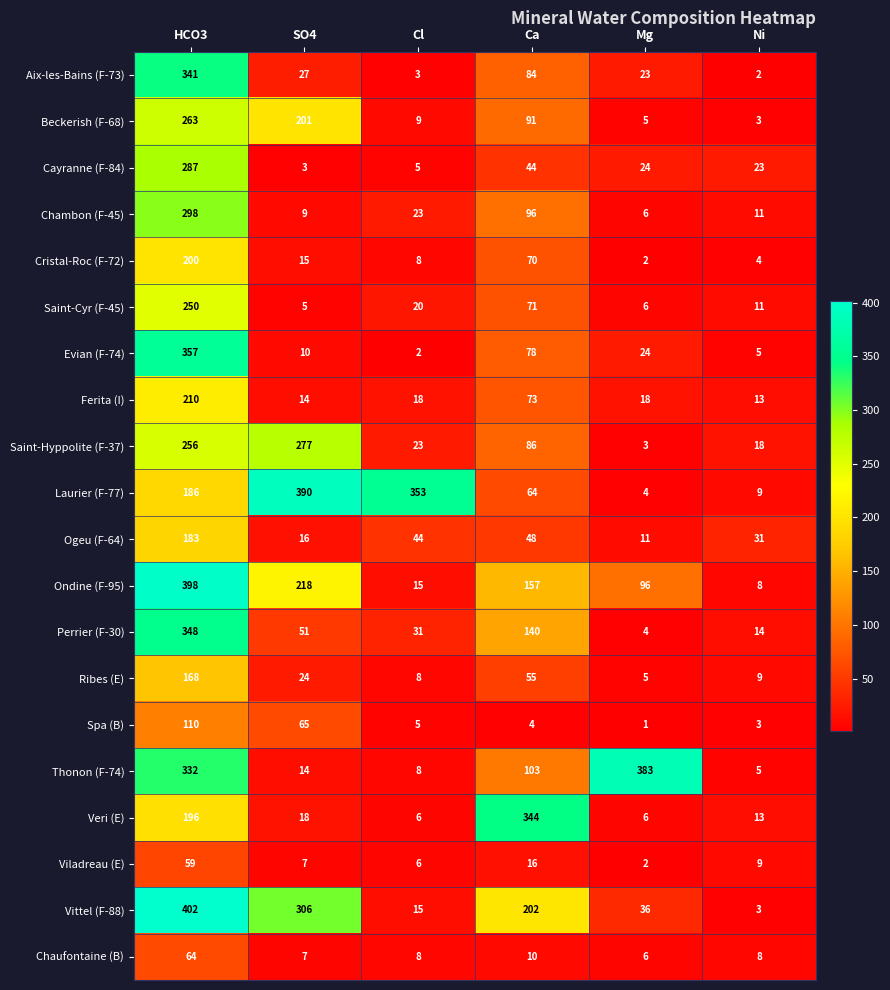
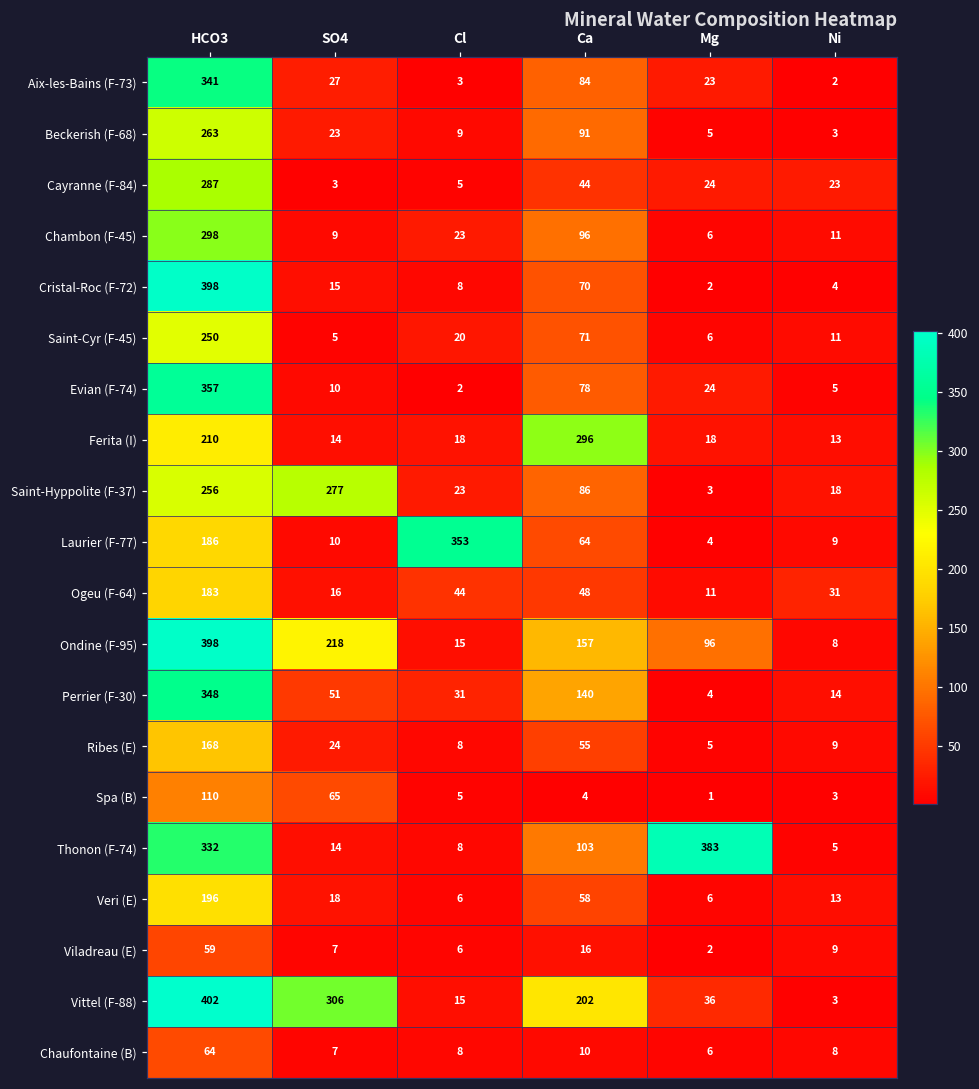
  {
    "Aix-les-Bains (F-73)": {
      "HCO3": 341,
      "SO4": 27,
      "Cl": 3,
      "Ca": 84,
      "Mg": 23,
      "Ni": 2
    },
    "Beckerish (F-68)": {
      "HCO3": 263,
-     "SO4": 201,
+     "SO4": 23,
      "Cl": 9,
      "Ca": 91,
      "Mg": 5,
      "Ni": 3
    },
    "Cayranne (F-84)": {
      "HCO3": 287,
      "SO4": 3,
      "Cl": 5,
      "Ca": 44,
      "Mg": 24,
      "Ni": 23
    },
    "Chambon (F-45)": {
      "HCO3": 298,
      "SO4": 9,
      "Cl": 23,
      "Ca": 96,
      "Mg": 6,
      "Ni": 11
    },
    "Cristal-Roc (F-72)": {
-     "HCO3": 200,
+     "HCO3": 398,
      "SO4": 15,
      "Cl": 8,
      "Ca": 70,
      "Mg": 2,
      "Ni": 4
    },
    "Saint-Cyr (F-45)": {
      "HCO3": 250,
      "SO4": 5,
      "Cl": 20,
      "Ca": 71,
      "Mg": 6,
      "Ni": 11
    },
    "Evian (F-74)": {
      "HCO3": 357,
      "SO4": 10,
      "Cl": 2,
      "Ca": 78,
      "Mg": 24,
      "Ni": 5
    },
    "Ferita (I)": {
      "HCO3": 210,
      "SO4": 14,
      "Cl": 18,
-     "Ca": 73,
+     "Ca": 296,
      "Mg": 18,
      "Ni": 13
    },
    "Saint-Hyppolite (F-37)": {
      "HCO3": 256,
      "SO4": 277,
      "Cl": 23,
      "Ca": 86,
      "Mg": 3,
      "Ni": 18
    },
    "Laurier (F-77)": {
      "HCO3": 186,
-     "SO4": 390,
+     "SO4": 10,
      "Cl": 353,
      "Ca": 64,
      "Mg": 4,
      "Ni": 9
    },
    "Ogeu (F-64)": {
      "HCO3": 183,
      "SO4": 16,
      "Cl": 44,
      "Ca": 48,
      "Mg": 11,
      "Ni": 31
    },
    "Ondine (F-95)": {
      "HCO3": 398,
      "SO4": 218,
      "Cl": 15,
      "Ca": 157,
      "Mg": 96,
      "Ni": 8
    },
    "Perrier (F-30)": {
      "HCO3": 348,
      "SO4": 51,
      "Cl": 31,
      "Ca": 140,
      "Mg": 4,
      "Ni": 14
    },
    "Ribes (E)": {
      "HCO3": 168,
      "SO4": 24,
      "Cl": 8,
      "Ca": 55,
      "Mg": 5,
      "Ni": 9
    },
    "Spa (B)": {
      "HCO3": 110,
      "SO4": 65,
      "Cl": 5,
      "Ca": 4,
      "Mg": 1,
      "Ni": 3
    },
    "Thonon (F-74)": {
      "HCO3": 332,
      "SO4": 14,
      "Cl": 8,
      "Ca": 103,
      "Mg": 383,
      "Ni": 5
    },
    "Veri (E)": {
      "HCO3": 196,
      "SO4": 18,
      "Cl": 6,
-     "Ca": 344,
+     "Ca": 58,
      "Mg": 6,
      "Ni": 13
    },
    "Viladreau (E)": {
      "HCO3": 59,
      "SO4": 7,
      "Cl": 6,
      "Ca": 16,
      "Mg": 2,
      "Ni": 9
    },
    "Vittel (F-88)": {
      "HCO3": 402,
      "SO4": 306,
      "Cl": 15,
      "Ca": 202,
      "Mg": 36,
      "Ni": 3
    },
    "Chaufontaine (B)": {
      "HCO3": 64,
      "SO4": 7,
      "Cl": 8,
      "Ca": 10,
      "Mg": 6,
      "Ni": 8
    }
  }
